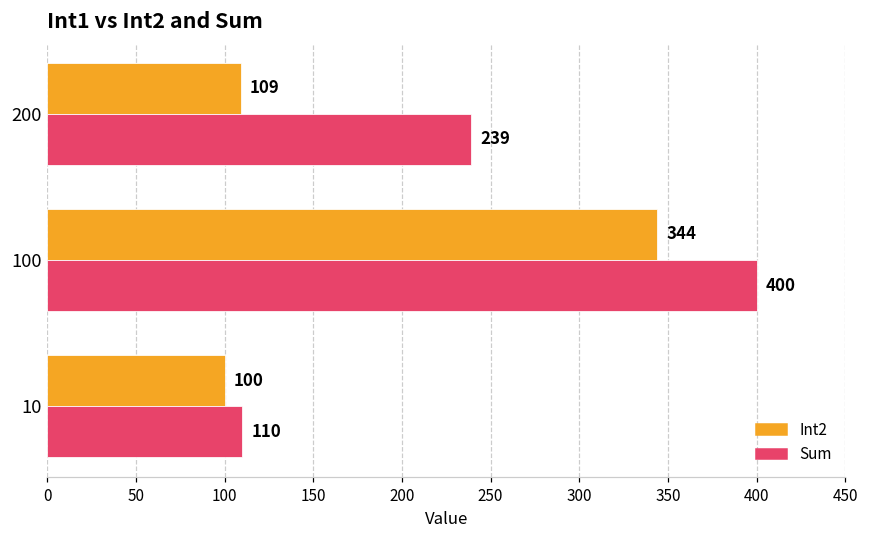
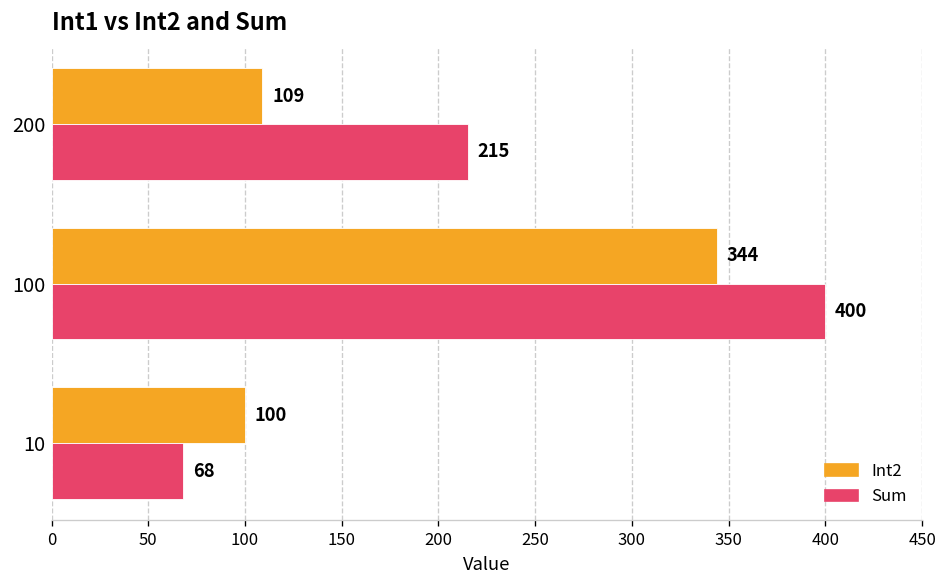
  {
    "Int2": {
      "200": 109,
      "100": 344,
      "10": 100
    },
    "Sum": {
-     "200": 239,
+     "200": 215,
      "100": 400,
-     "10": 110
+     "10": 68
    }
  }
